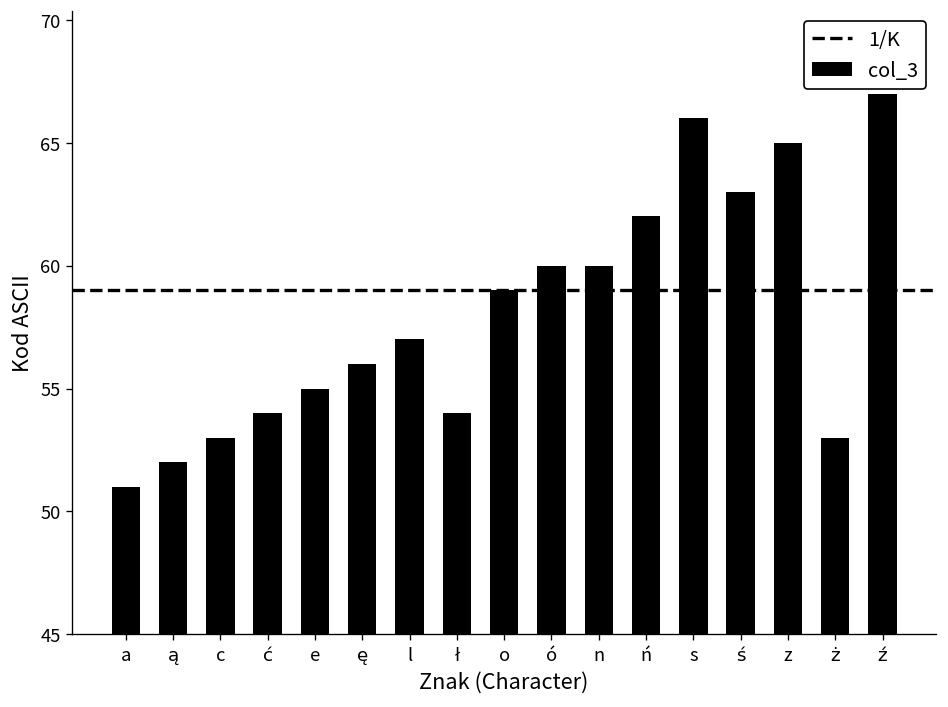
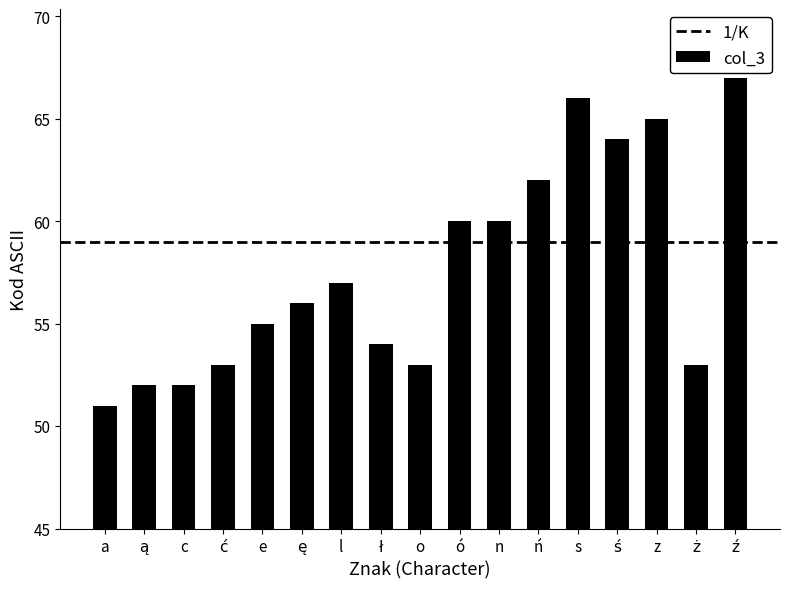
  {
    "a": 51,
    "ą": 52,
-   "c": 53,
-   "ć": 54,
+   "c": 52,
+   "ć": 53,
    "e": 55,
    "ę": 56,
    "l": 57,
    "ł": 54,
-   "o": 59,
+   "o": 53,
    "ó": 60,
    "n": 60,
    "ń": 62,
    "s": 66,
-   "ś": 63,
+   "ś": 64,
    "z": 65,
    "ż": 53,
    "ź": 67
  }
